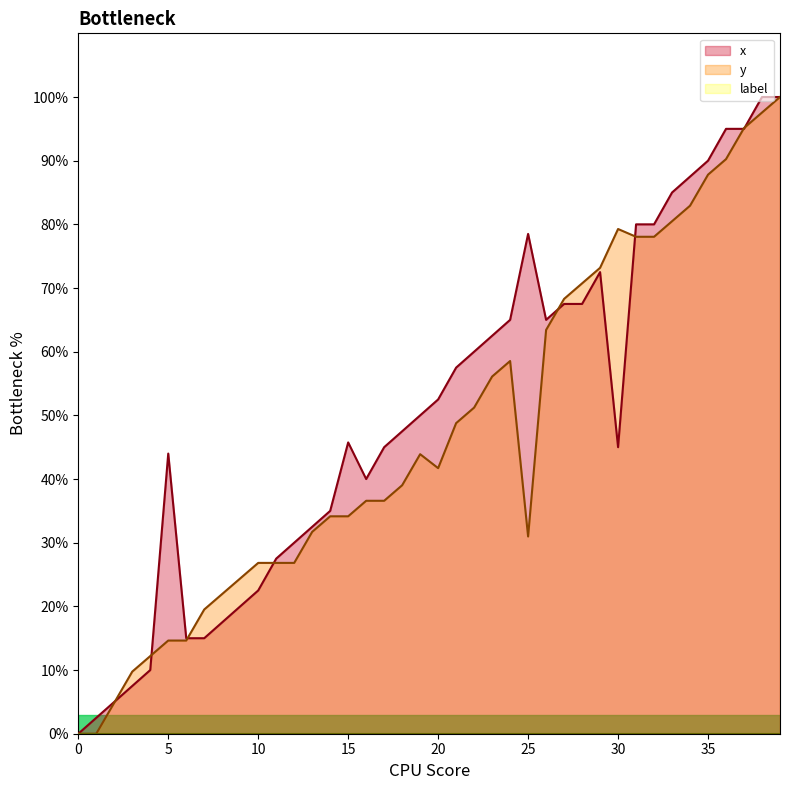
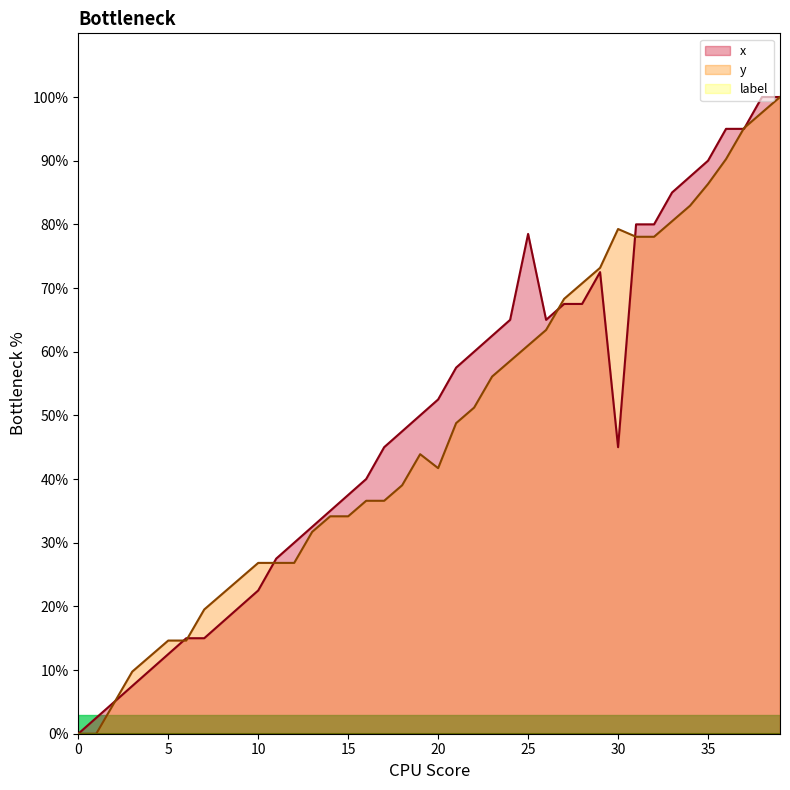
  {
    "x": {
-     "5": "44%",
+     "5": "13%",
      "10": "23%",
-     "15": "46%",
+     "15": "38%",
      "20": "53%",
      "25": "78%",
      "30": "45%",
      "35": "90%"
    },
    "y": {
      "5": "15%",
      "10": "27%",
      "15": "34%",
      "20": "42%",
-     "25": "31%",
+     "25": "61%",
      "30": "79%",
-     "35": "88%"
+     "35": "86%"
    }
  }
